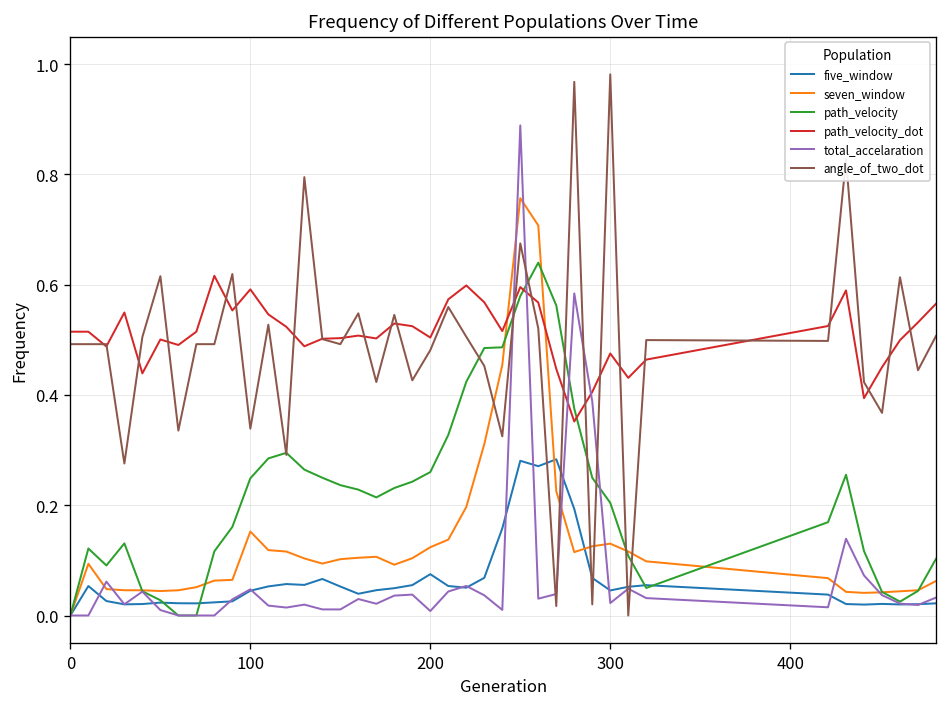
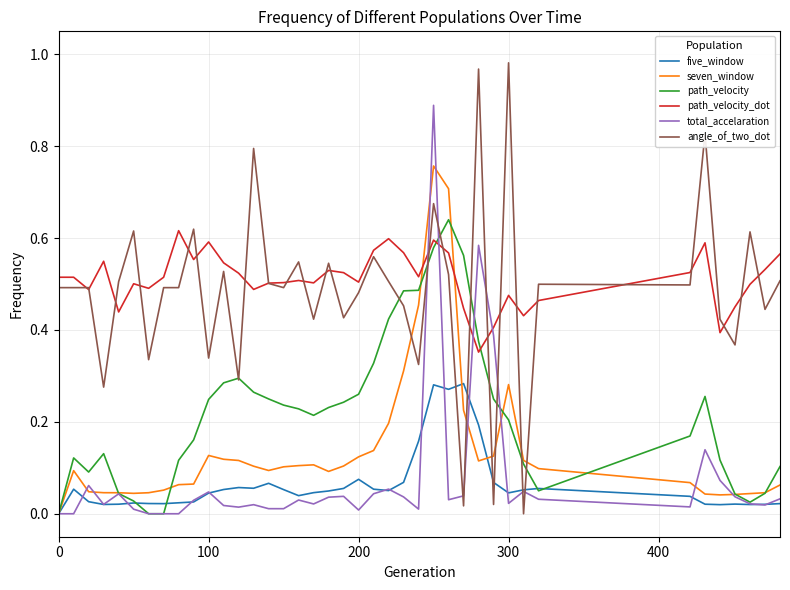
  {
    "five_window": {
      "200": 0.07,
      "300": 0.05
    },
    "seven_window": {
-     "100": 0.15,
+     "100": 0.13,
      "200": 0.12,
-     "300": 0.13
+     "300": 0.28
    },
    "path_velocity": {
      "100": 0.25,
      "200": 0.26,
      "300": 0.20
    },
    "path_velocity_dot": {
      "0": 0.51,
      "100": 0.59,
      "200": 0.50,
      "300": 0.48
    },
    "total_accelaration": {
      "200": 0.01,
      "300": 0.02
    },
    "angle_of_two_dot": {
      "0": 0.49,
      "100": 0.34,
      "200": 0.48,
      "300": 0.98
    }
  }
